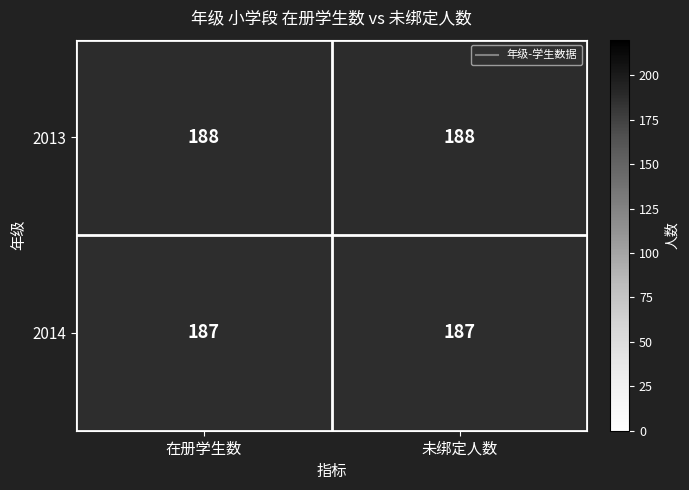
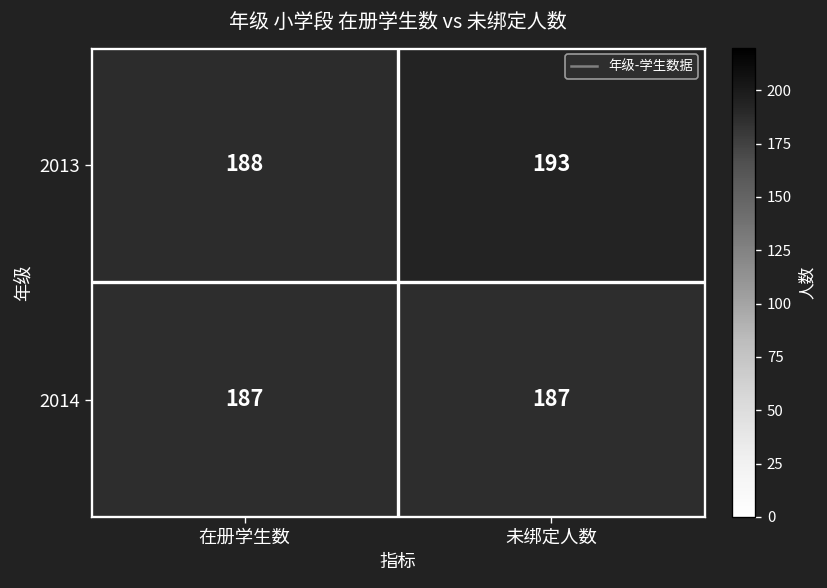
  {
    "2013": {
      "在册学生数": 188,
-     "未绑定人数": 188
+     "未绑定人数": 193
    },
    "2014": {
      "在册学生数": 187,
      "未绑定人数": 187
    }
  }
